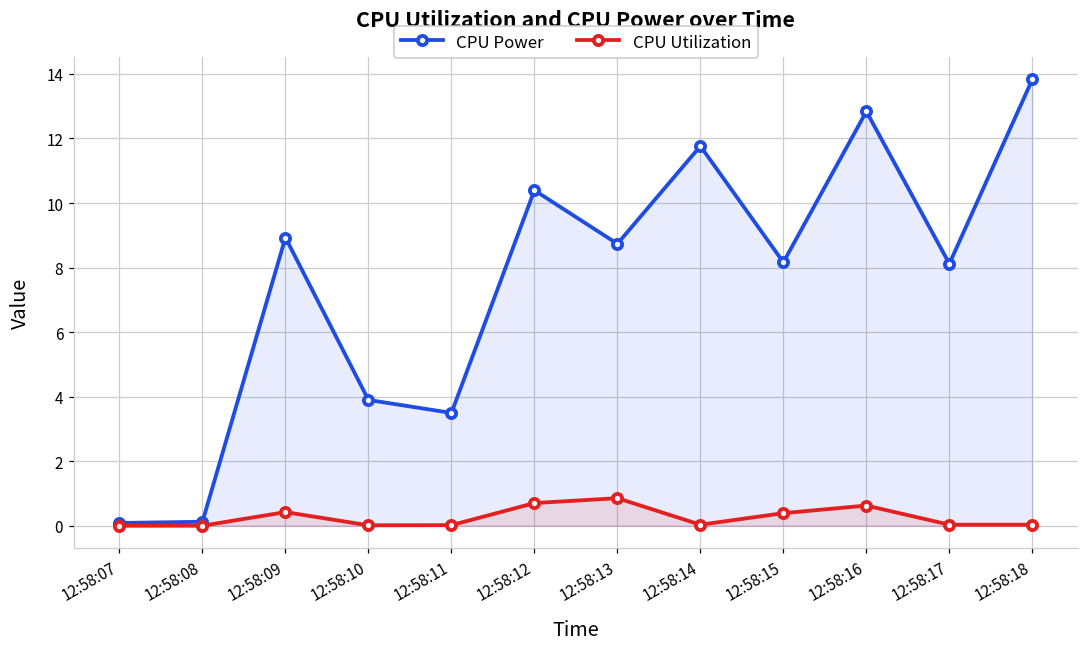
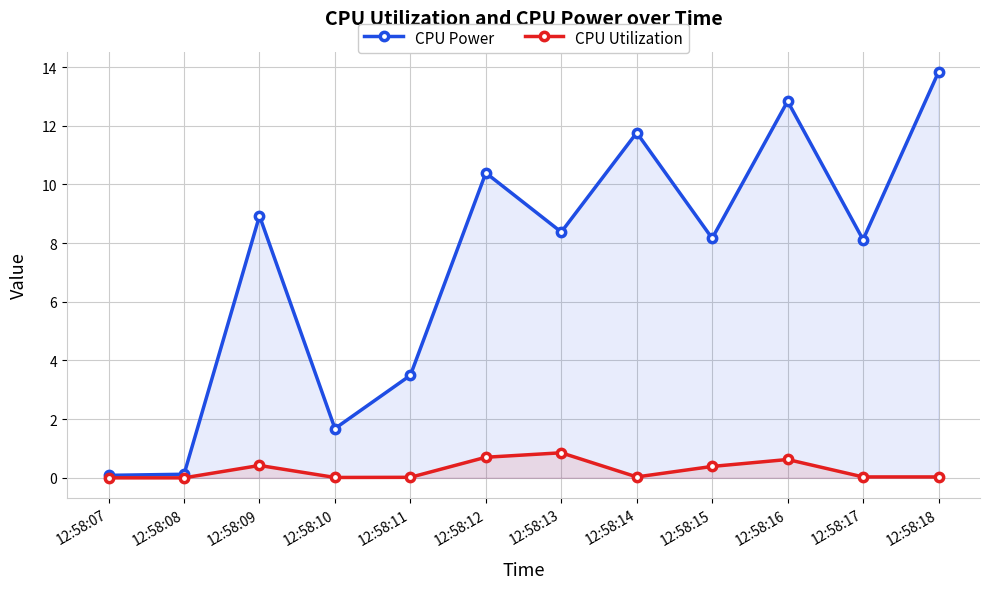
  {
    "CPU Power": {
      "12:58:08": 0.1,
      "12:58:09": 8.9,
-     "12:58:10": 3.9,
+     "12:58:10": 1.7,
      "12:58:11": 3.5,
      "12:58:12": 10.4,
-     "12:58:13": 8.7,
+     "12:58:13": 8.4,
      "12:58:14": 11.8,
      "12:58:15": 8.2,
      "12:58:16": 12.8,
      "12:58:17": 8.1,
      "12:58:18": 13.8
    },
    "CPU Utilization": {
      "12:58:08": 0.0,
      "12:58:09": 0.4,
      "12:58:10": 0.0,
      "12:58:11": 0.0,
      "12:58:12": 0.7,
      "12:58:13": 0.9,
      "12:58:14": 0.0,
      "12:58:15": 0.4,
      "12:58:16": 0.6,
      "12:58:17": 0.0,
      "12:58:18": 0.0
    }
  }
